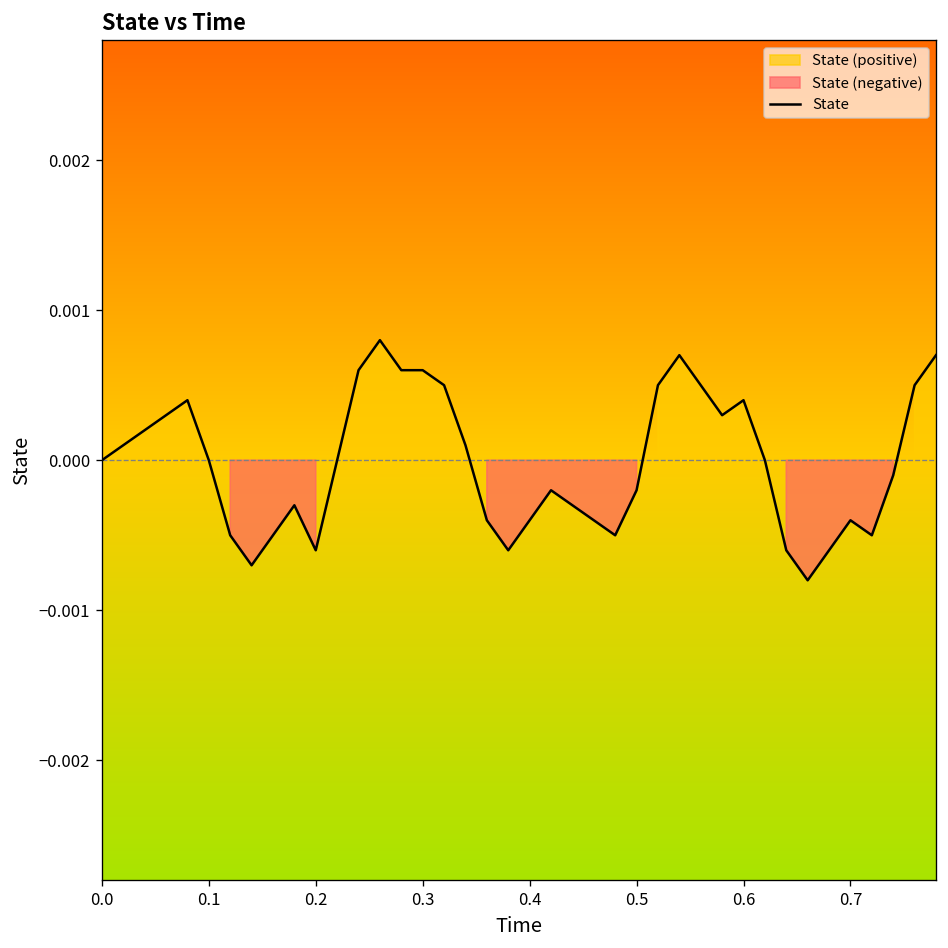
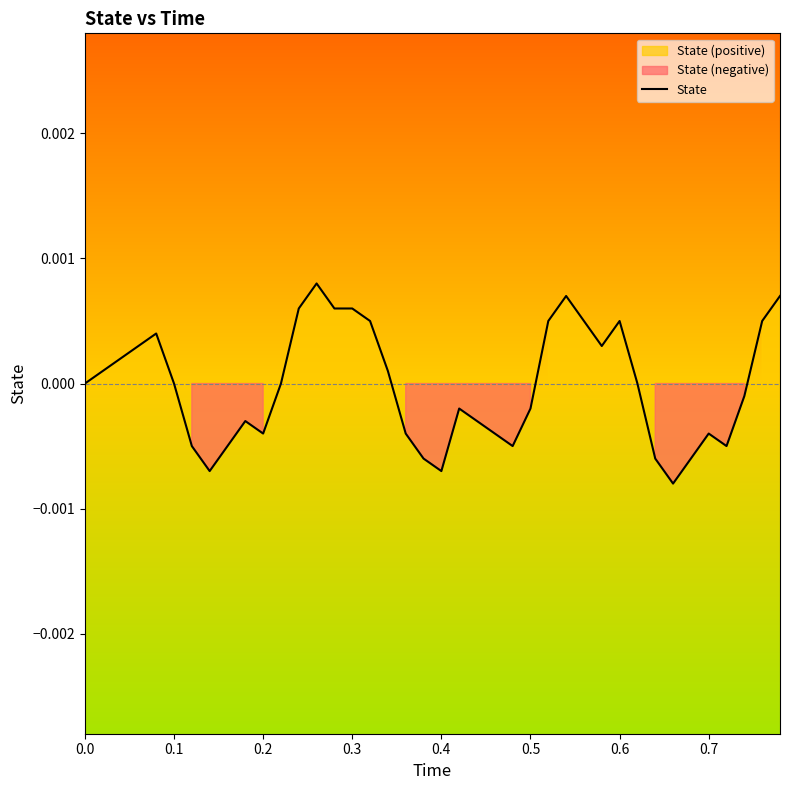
  {
    "0.0": 0.0000,
    "0.1": 0.0000,
-   "0.2": -0.0006,
+   "0.2": -0.0004,
    "0.3": 0.0006,
-   "0.4": -0.0004,
+   "0.4": -0.0007,
    "0.5": -0.0002,
-   "0.6": 0.0004,
+   "0.6": 0.0005,
    "0.7": -0.0004
  }
